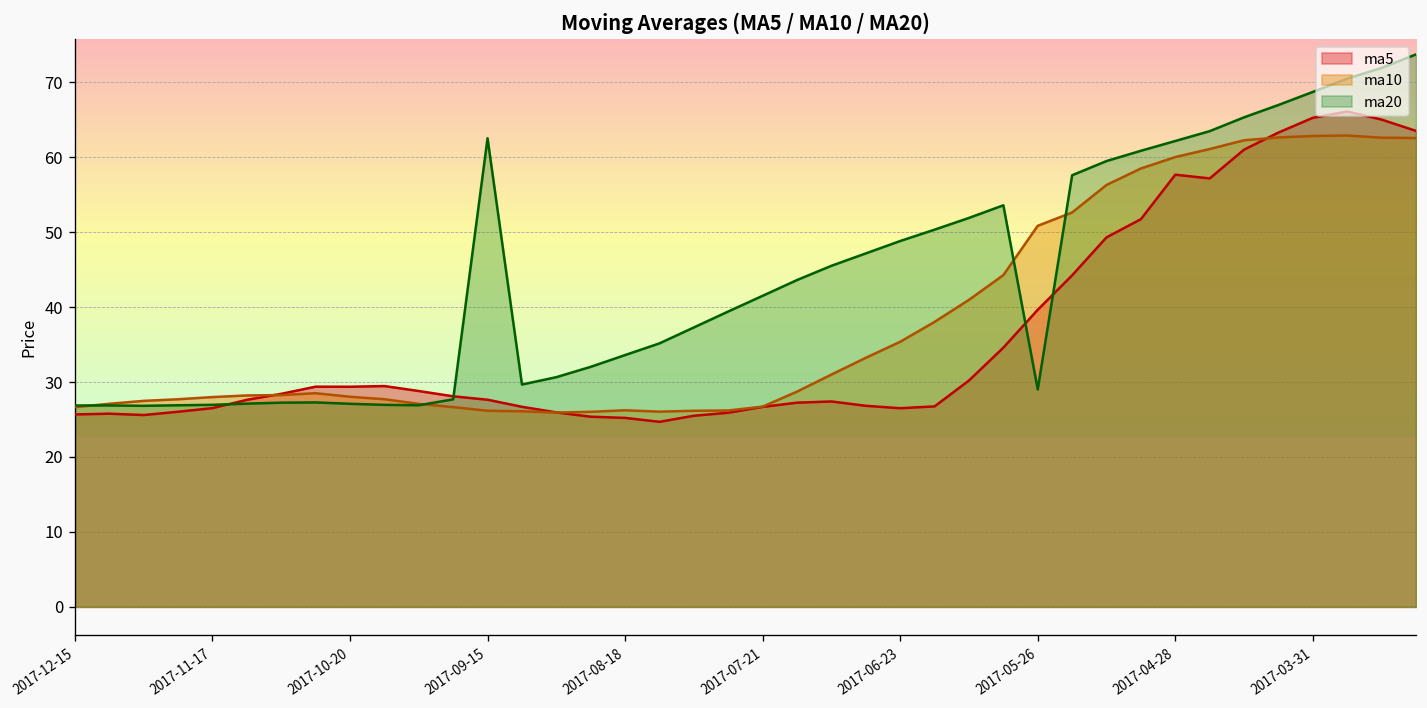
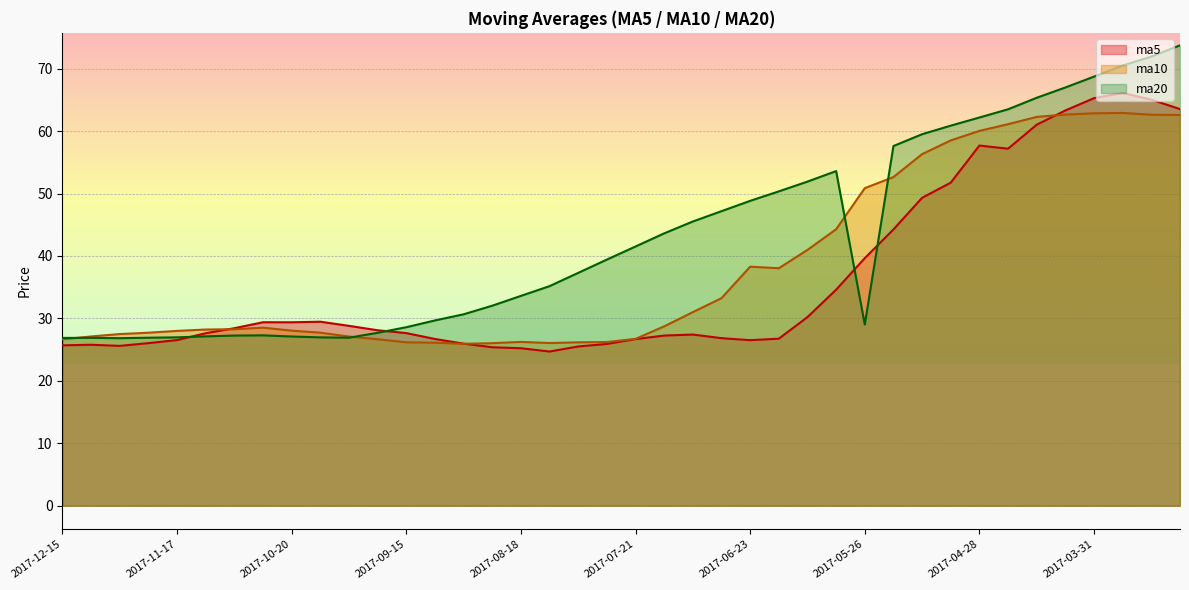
  {
    "ma5": {
      "2017-12-15": 26,
      "2017-11-17": 27,
      "2017-10-20": 29,
      "2017-09-15": 28,
      "2017-08-18": 25,
      "2017-06-23": 27,
      "2017-05-26": 40,
      "2017-04-28": 58,
      "2017-03-31": 65
    },
    "ma10": {
      "2017-11-17": 28,
      "2017-10-20": 28,
      "2017-09-15": 26,
      "2017-08-18": 26,
-     "2017-06-23": 35,
+     "2017-06-23": 38,
      "2017-05-26": 51,
      "2017-04-28": 60,
      "2017-03-31": 63
    },
    "ma20": {
      "2017-11-17": 27,
      "2017-10-20": 27,
-     "2017-09-15": 63,
+     "2017-09-15": 29,
      "2017-08-18": 34,
      "2017-07-21": 42,
      "2017-06-23": 49,
      "2017-05-26": 29,
      "2017-04-28": 62,
      "2017-03-31": 69
    }
  }
